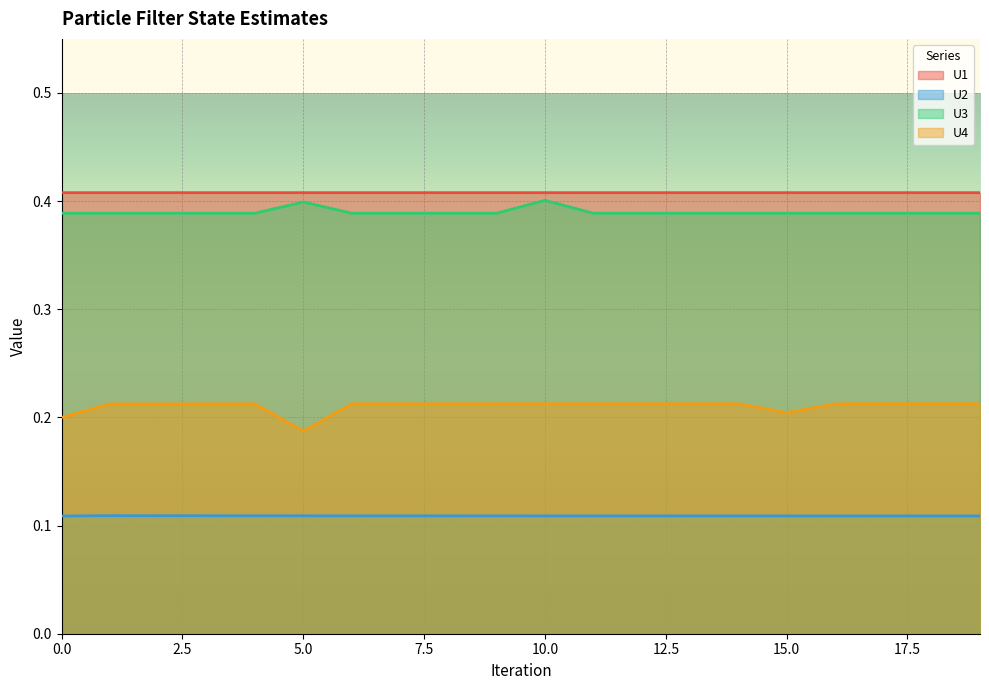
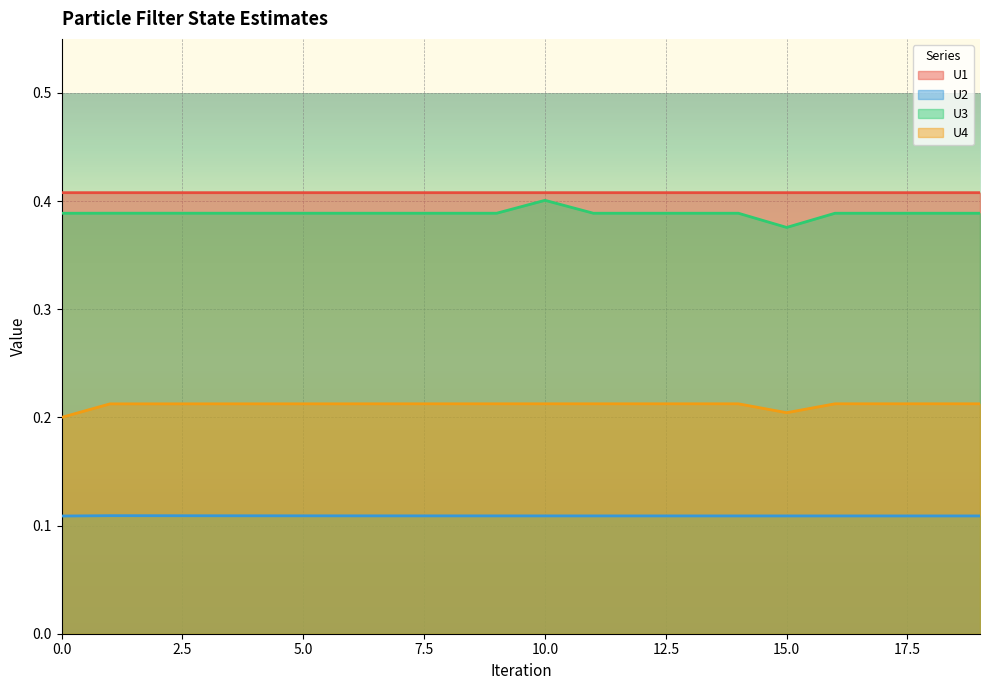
  {
    "U1": {
      "0.0": 0.408,
      "5.0": 0.408,
      "10.0": 0.408,
      "15.0": 0.408
    },
    "U2": {
      "0.0": 0.109,
      "5.0": 0.109,
      "10.0": 0.109,
      "15.0": 0.109
    },
    "U3": {
      "0.0": 0.389,
-     "5.0": 0.399,
+     "5.0": 0.389,
      "10.0": 0.401,
-     "15.0": 0.389
+     "15.0": 0.376
    },
    "U4": {
      "0.0": 0.200,
-     "5.0": 0.187,
+     "5.0": 0.213,
      "10.0": 0.213,
      "15.0": 0.204
    }
  }
